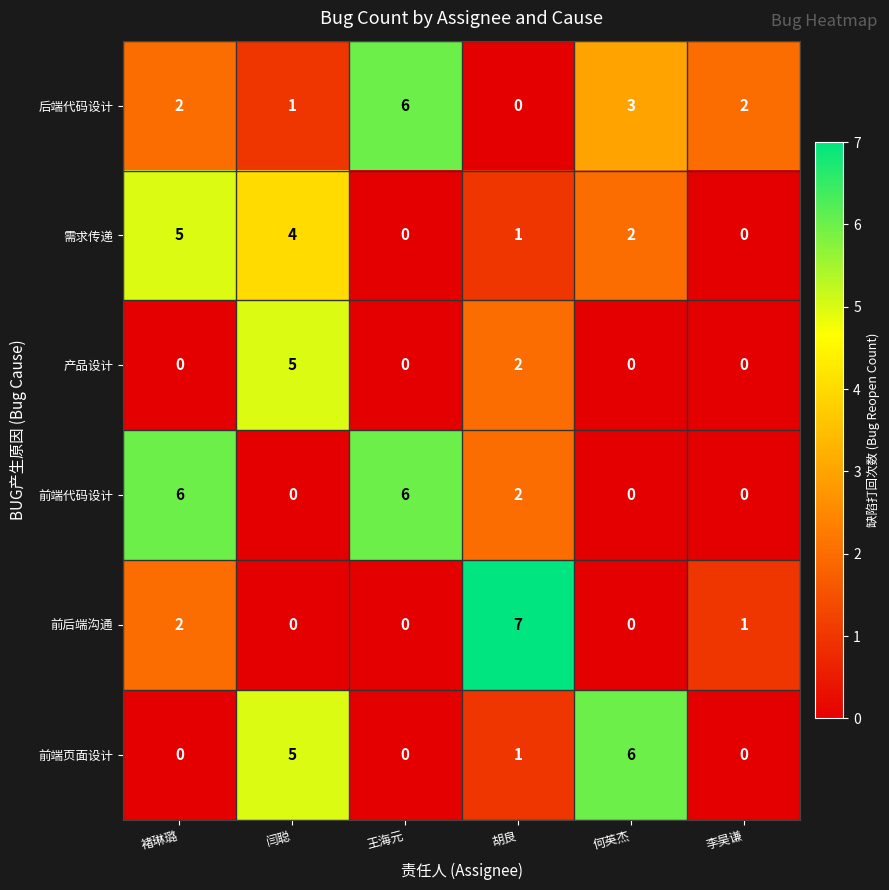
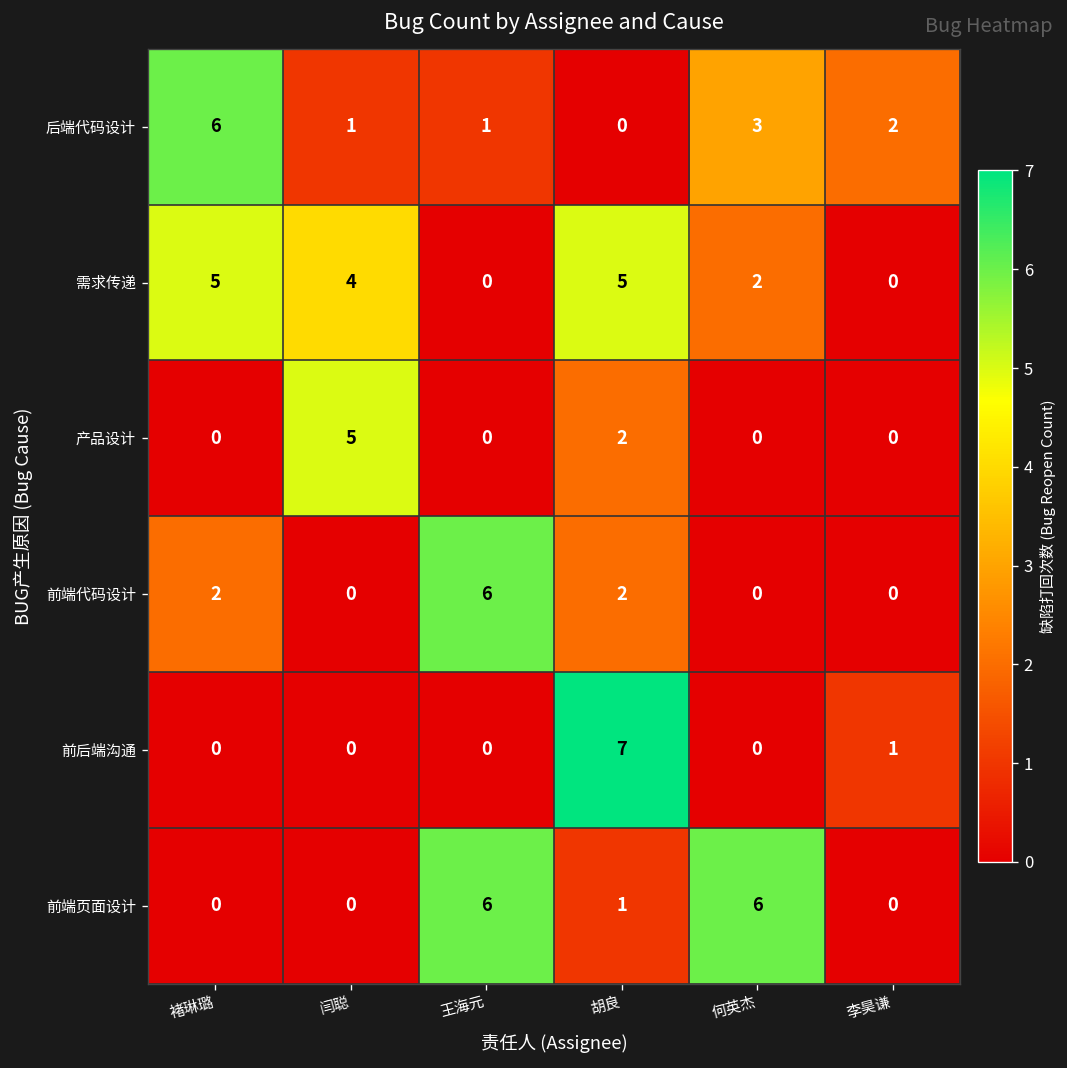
  {
    "后端代码设计": {
-     "褚琳璐": 2,
+     "褚琳璐": 6,
      "闫聪": 1,
-     "王海元": 6,
+     "王海元": 1,
      "胡良": 0,
      "何英杰": 3,
      "李昊谦": 2
    },
    "需求传递": {
      "褚琳璐": 5,
      "闫聪": 4,
      "王海元": 0,
-     "胡良": 1,
+     "胡良": 5,
      "何英杰": 2,
      "李昊谦": 0
    },
    "产品设计": {
      "褚琳璐": 0,
      "闫聪": 5,
      "王海元": 0,
      "胡良": 2,
      "何英杰": 0,
      "李昊谦": 0
    },
    "前端代码设计": {
-     "褚琳璐": 6,
+     "褚琳璐": 2,
      "闫聪": 0,
      "王海元": 6,
      "胡良": 2,
      "何英杰": 0,
      "李昊谦": 0
    },
    "前后端沟通": {
-     "褚琳璐": 2,
+     "褚琳璐": 0,
      "闫聪": 0,
      "王海元": 0,
      "胡良": 7,
      "何英杰": 0,
      "李昊谦": 1
    },
    "前端页面设计": {
      "褚琳璐": 0,
-     "闫聪": 5,
-     "王海元": 0,
+     "闫聪": 0,
+     "王海元": 6,
      "胡良": 1,
      "何英杰": 6,
      "李昊谦": 0
    }
  }
